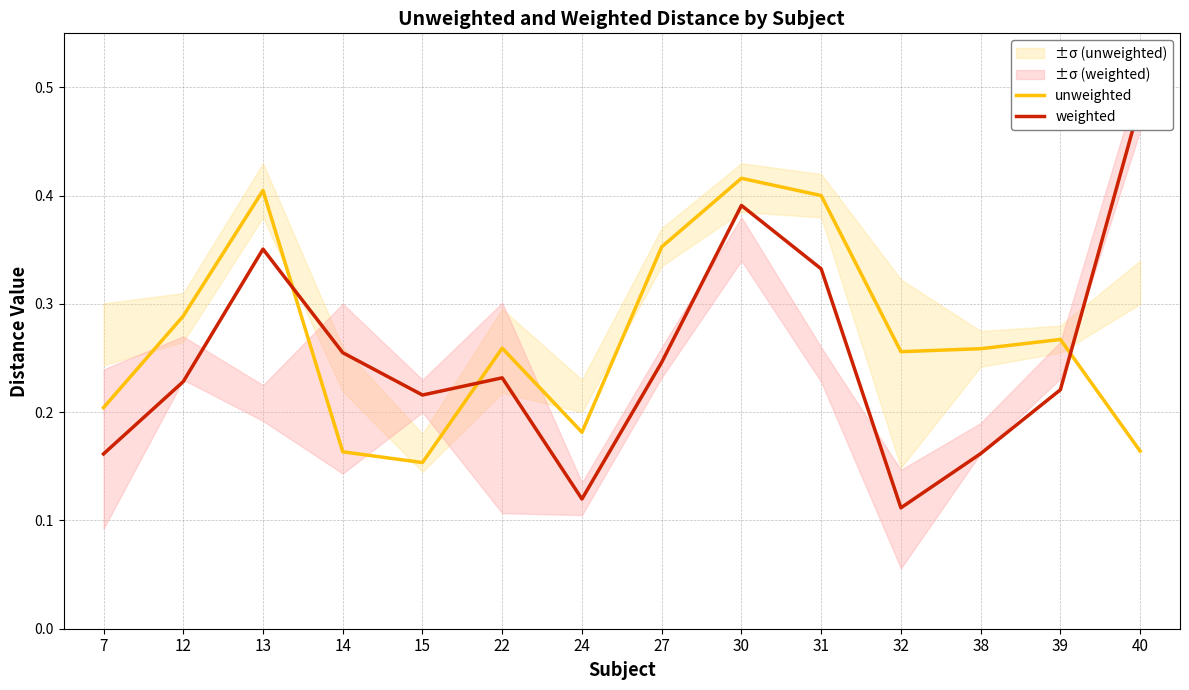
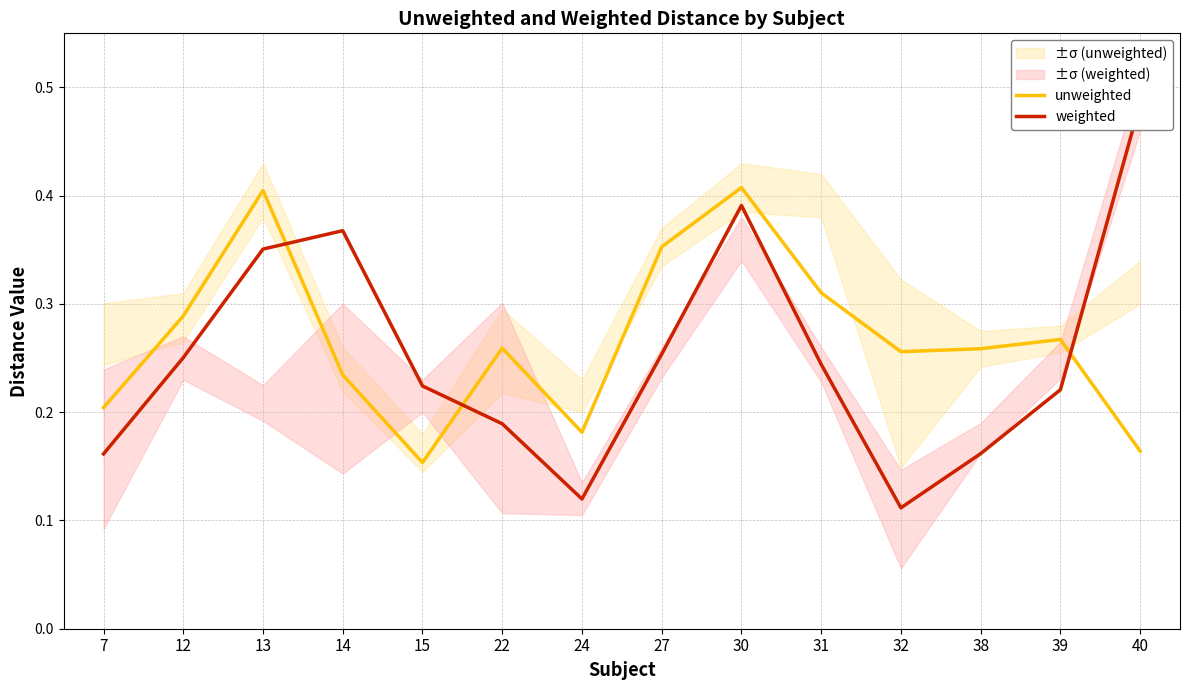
  {
    "unweighted": {
      "7": 0.204,
      "12": 0.289,
      "13": 0.405,
-     "14": 0.163,
+     "14": 0.235,
      "15": 0.153,
      "22": 0.259,
      "24": 0.181,
      "27": 0.353,
-     "30": 0.416,
-     "31": 0.400,
+     "30": 0.408,
+     "31": 0.310,
      "32": 0.256,
      "38": 0.259,
      "40": 0.164
    },
    "weighted": {
      "7": 0.161,
-     "12": 0.228,
+     "12": 0.250,
      "13": 0.351,
-     "14": 0.255,
-     "15": 0.216,
-     "22": 0.232,
+     "14": 0.368,
+     "15": 0.224,
+     "22": 0.189,
      "24": 0.120,
-     "27": 0.246,
+     "27": 0.254,
      "30": 0.391,
-     "31": 0.332,
+     "31": 0.244,
      "32": 0.112,
      "38": 0.162,
      "39": 0.221
    }
  }
